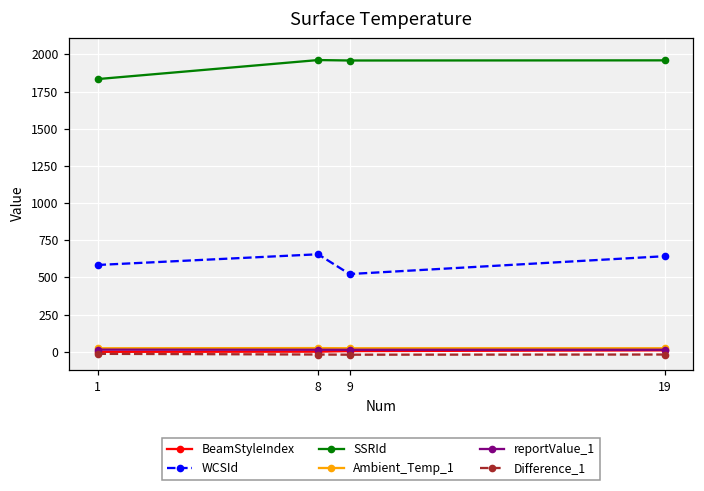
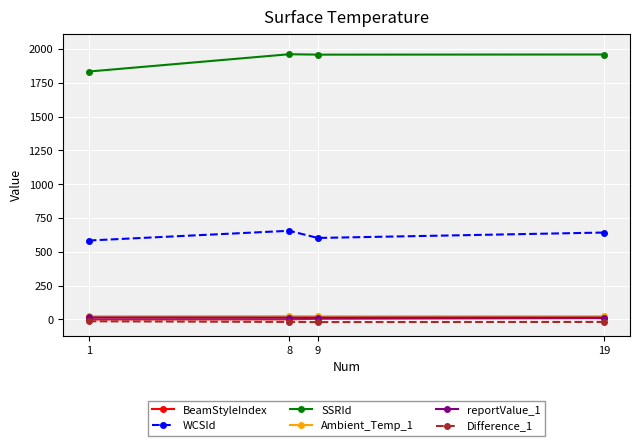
  {
    "WCSId": {
      "1": 580,
      "8": 660,
-     "9": 520,
+     "9": 600,
      "19": 640
    },
    "SSRId": {
      "1": 1830,
      "8": 1960,
      "9": 1960,
      "19": 1960
    },
    "Difference_1": {
      "8": -20,
      "9": -20,
      "19": -20
    }
  }
